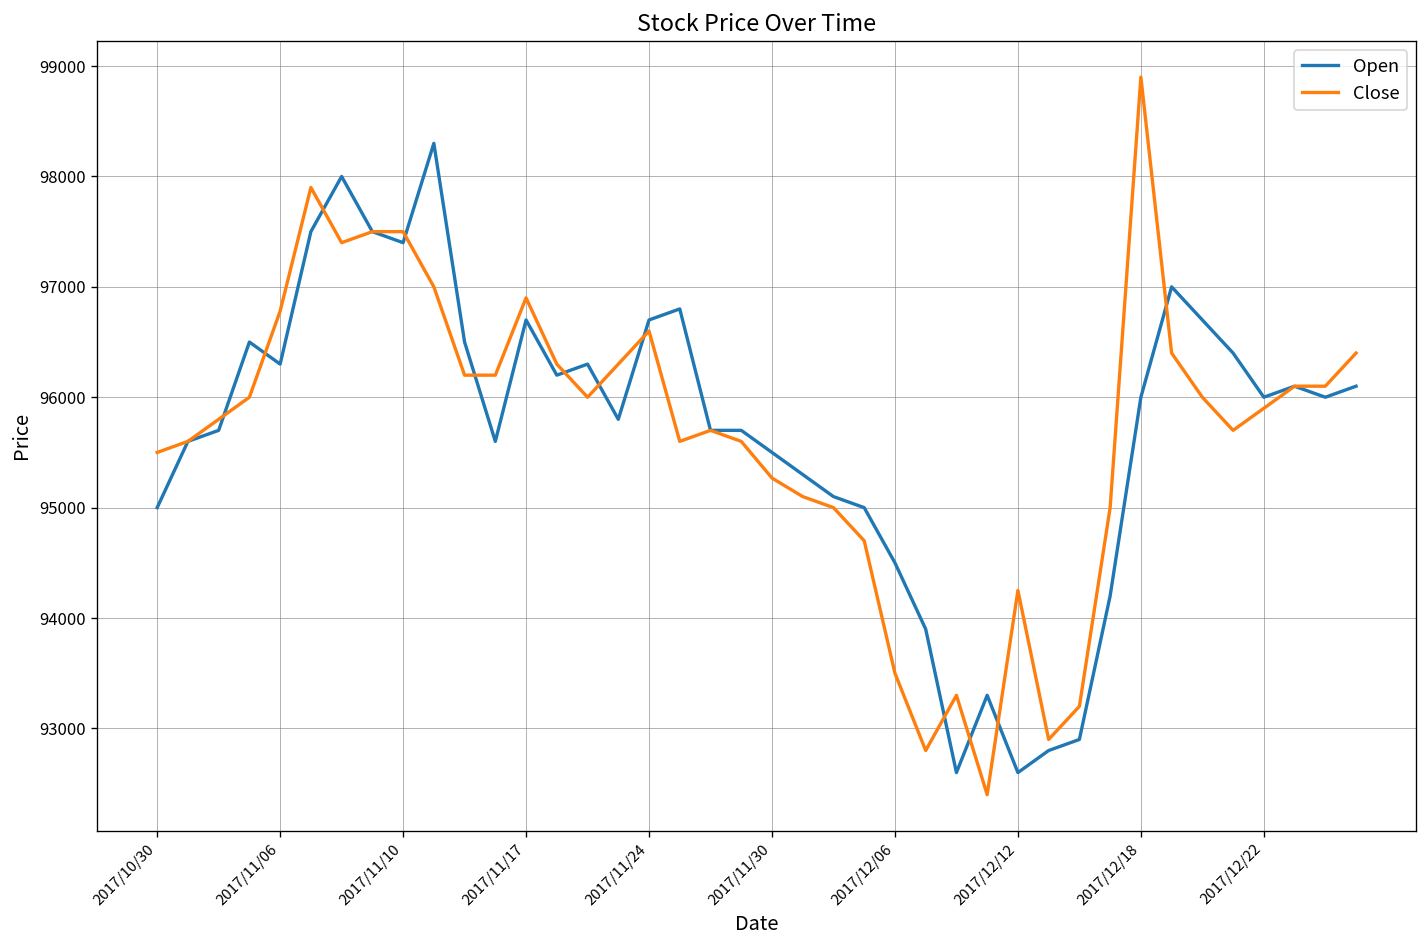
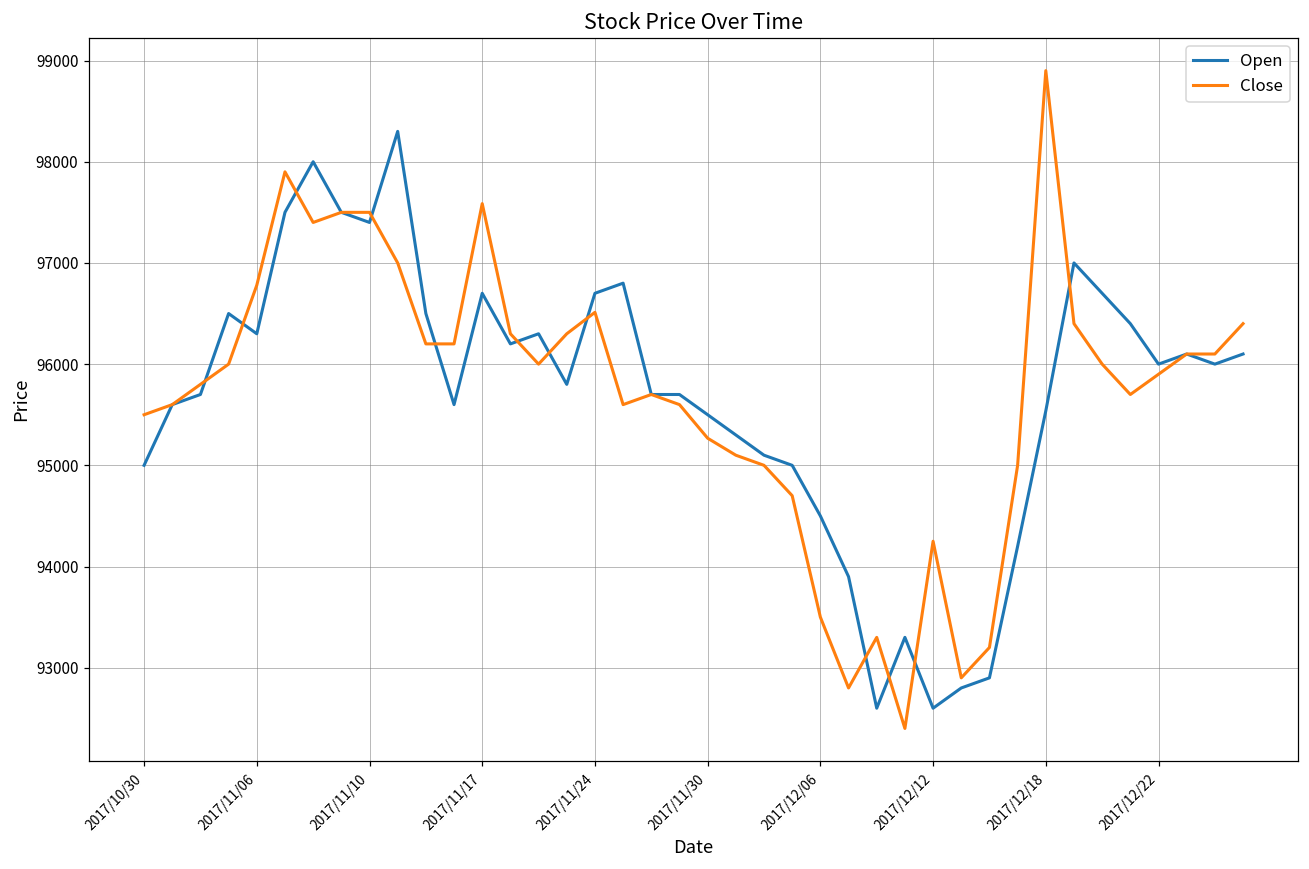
  {
    "Open": {
      "2017/10/30": 95000,
      "2017/11/06": 96300,
      "2017/11/10": 97400,
      "2017/11/17": 96700,
      "2017/11/24": 96700,
      "2017/11/30": 95500,
      "2017/12/06": 94500,
      "2017/12/12": 92600,
-     "2017/12/18": 96000,
+     "2017/12/18": 95500,
      "2017/12/22": 96000
    },
    "Close": {
      "2017/10/30": 95500,
      "2017/11/06": 96800,
      "2017/11/10": 97500,
-     "2017/11/17": 96900,
-     "2017/11/24": 96600,
+     "2017/11/17": 97600,
+     "2017/11/24": 96500,
      "2017/11/30": 95300,
      "2017/12/06": 93500,
      "2017/12/12": 94300,
      "2017/12/18": 98900,
      "2017/12/22": 95900
    }
  }
